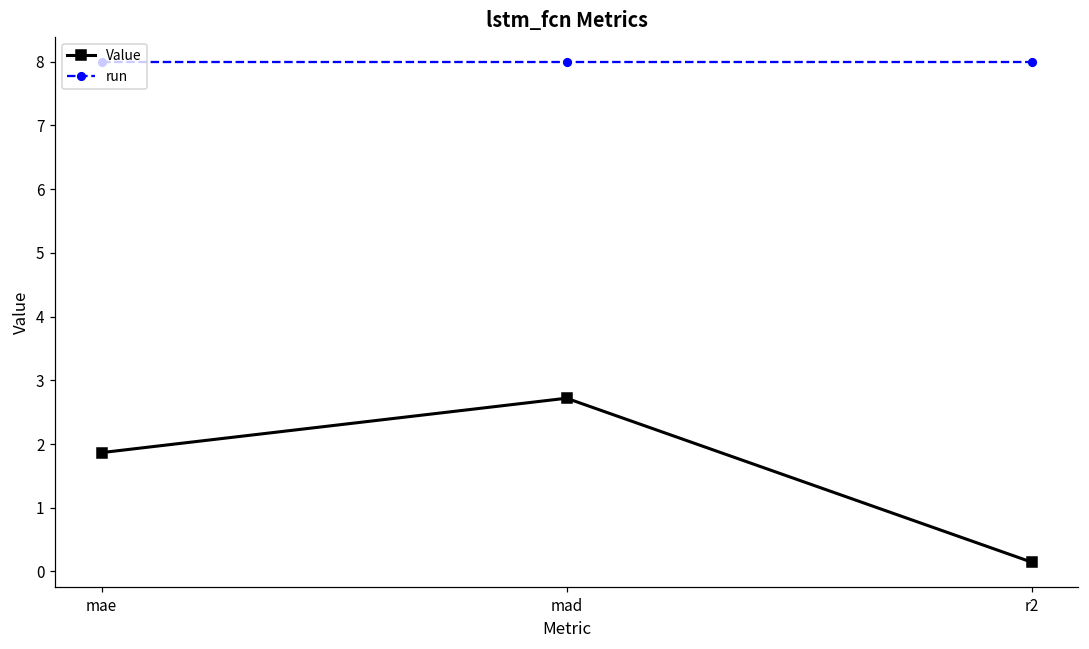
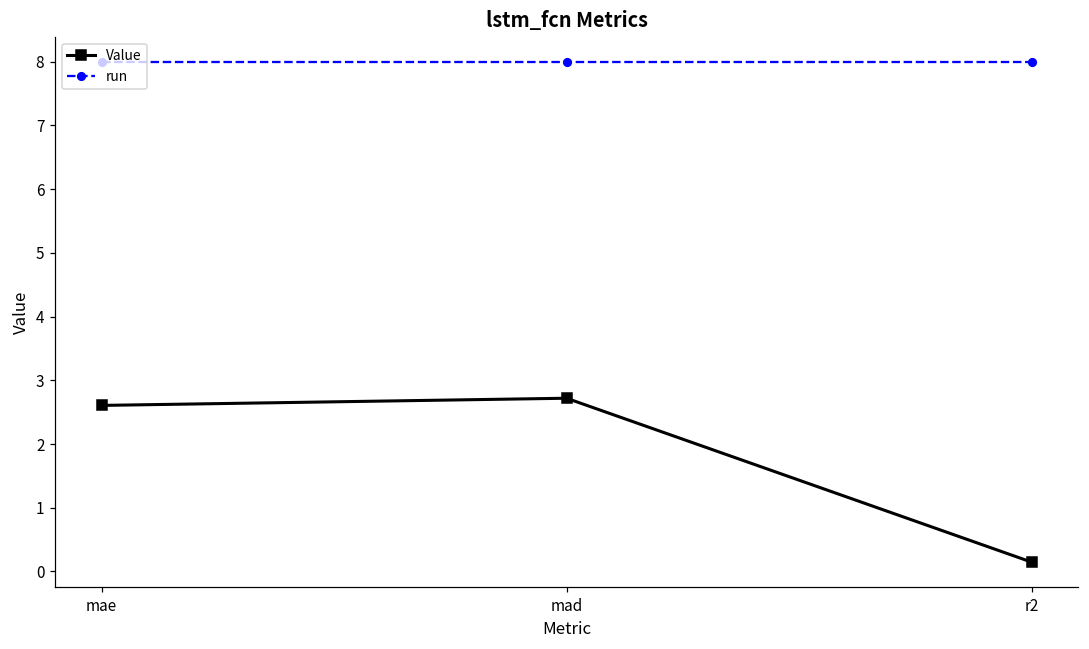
  {
    "Value": {
-     "mae": 1.9,
+     "mae": 2.6,
      "mad": 2.7,
      "r2": 0.1
    },
    "run": {
      "mad": 8.0,
      "r2": 8.0
    }
  }
